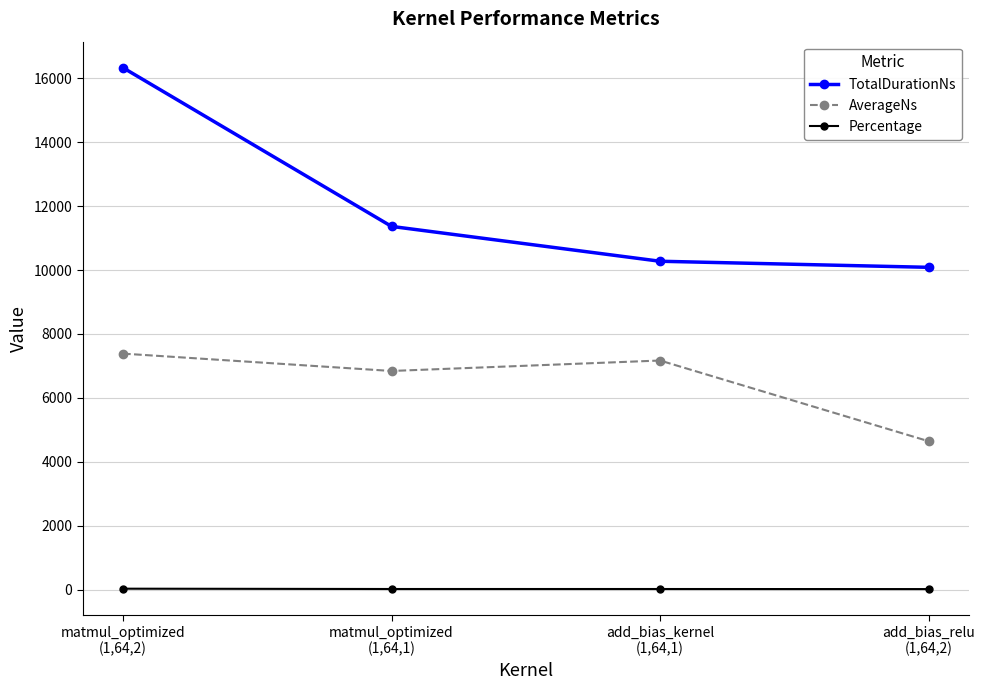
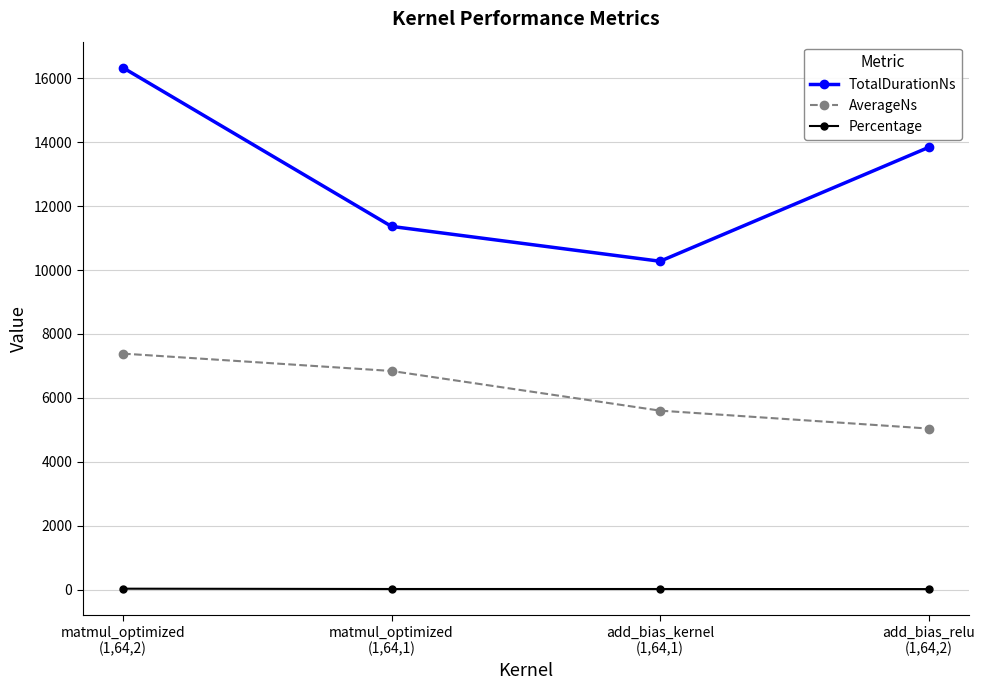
  {
    "TotalDurationNs": {
      "matmul_optimized (1,64,2)": 16300,
      "matmul_optimized (1,64,1)": 11400,
      "add_bias_kernel (1,64,1)": 10300,
-     "add_bias_relu (1,64,2)": 10100
+     "add_bias_relu (1,64,2)": 13800
    },
    "AverageNs": {
      "matmul_optimized (1,64,2)": 7400,
      "matmul_optimized (1,64,1)": 6800,
-     "add_bias_kernel (1,64,1)": 7200,
-     "add_bias_relu (1,64,2)": 4600
+     "add_bias_kernel (1,64,1)": 5600,
+     "add_bias_relu (1,64,2)": 5000
    },
    "Percentage": {
      "matmul_optimized (1,64,2)": 0,
      "matmul_optimized (1,64,1)": 0,
      "add_bias_kernel (1,64,1)": 0,
      "add_bias_relu (1,64,2)": 0
    }
  }
